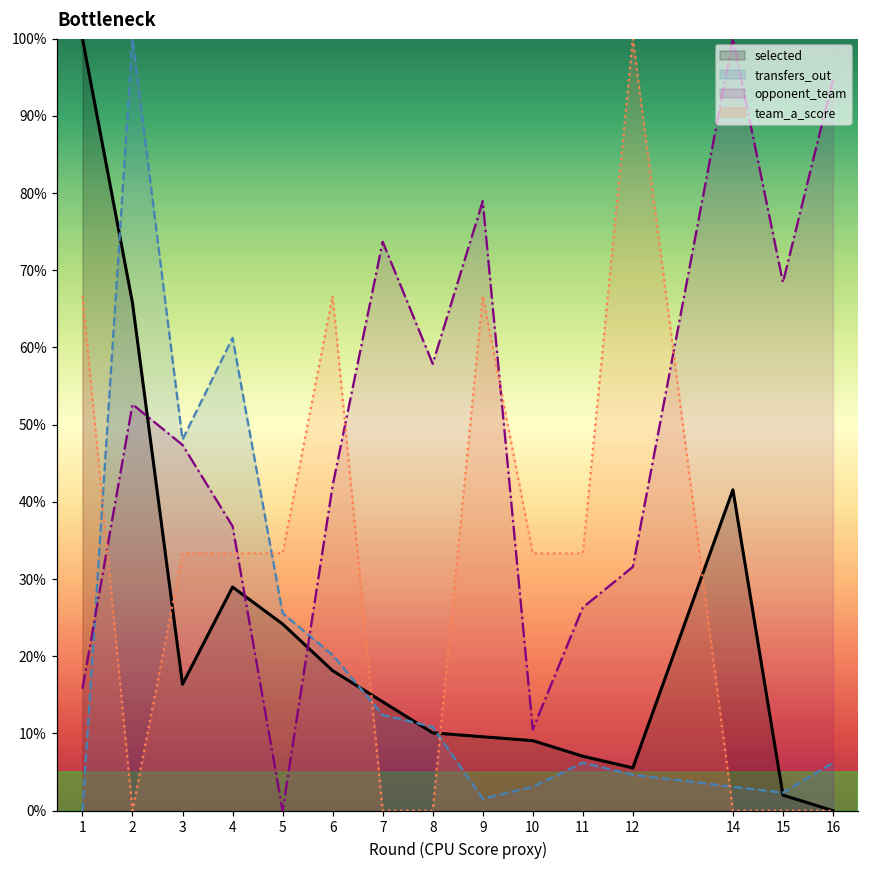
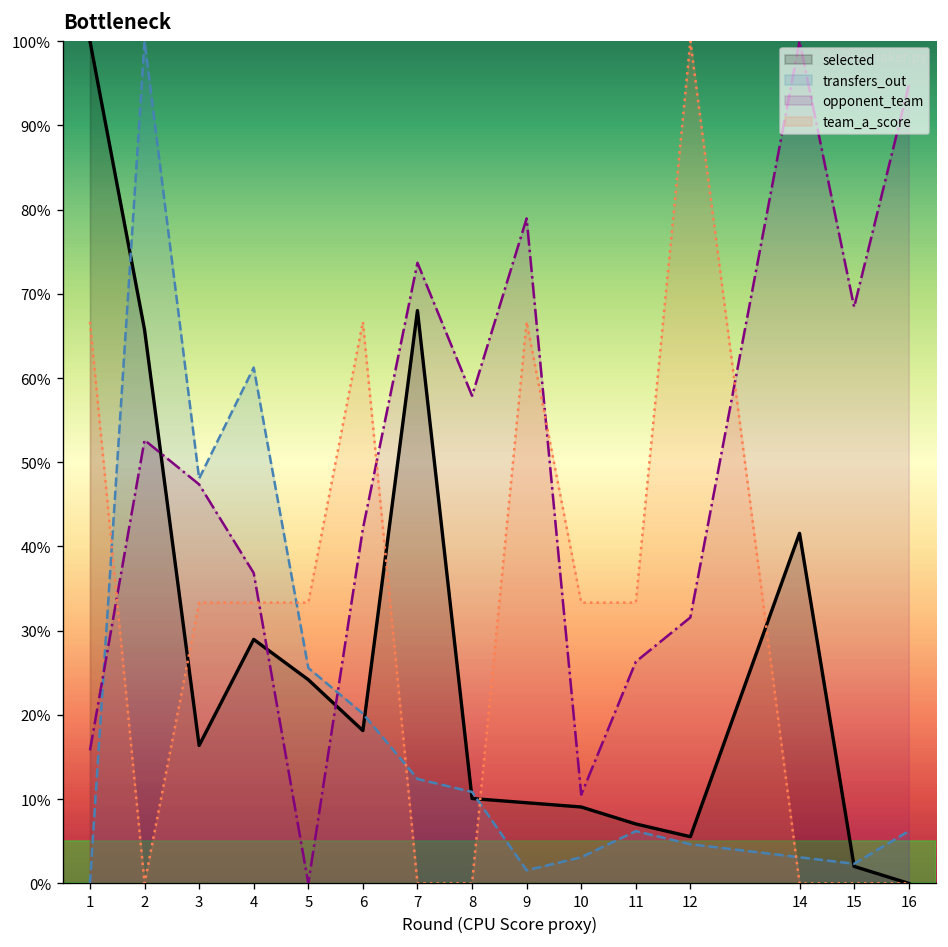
  {
    "selected": {
      "1": "100%",
      "2": "66%",
      "3": "16%",
      "4": "29%",
      "5": "24%",
      "6": "18%",
-     "7": "14%",
+     "7": "68%",
      "8": "10%",
      "9": "10%",
      "10": "9%",
      "11": "7%",
      "12": "6%",
      "14": "42%"
    }
  }
